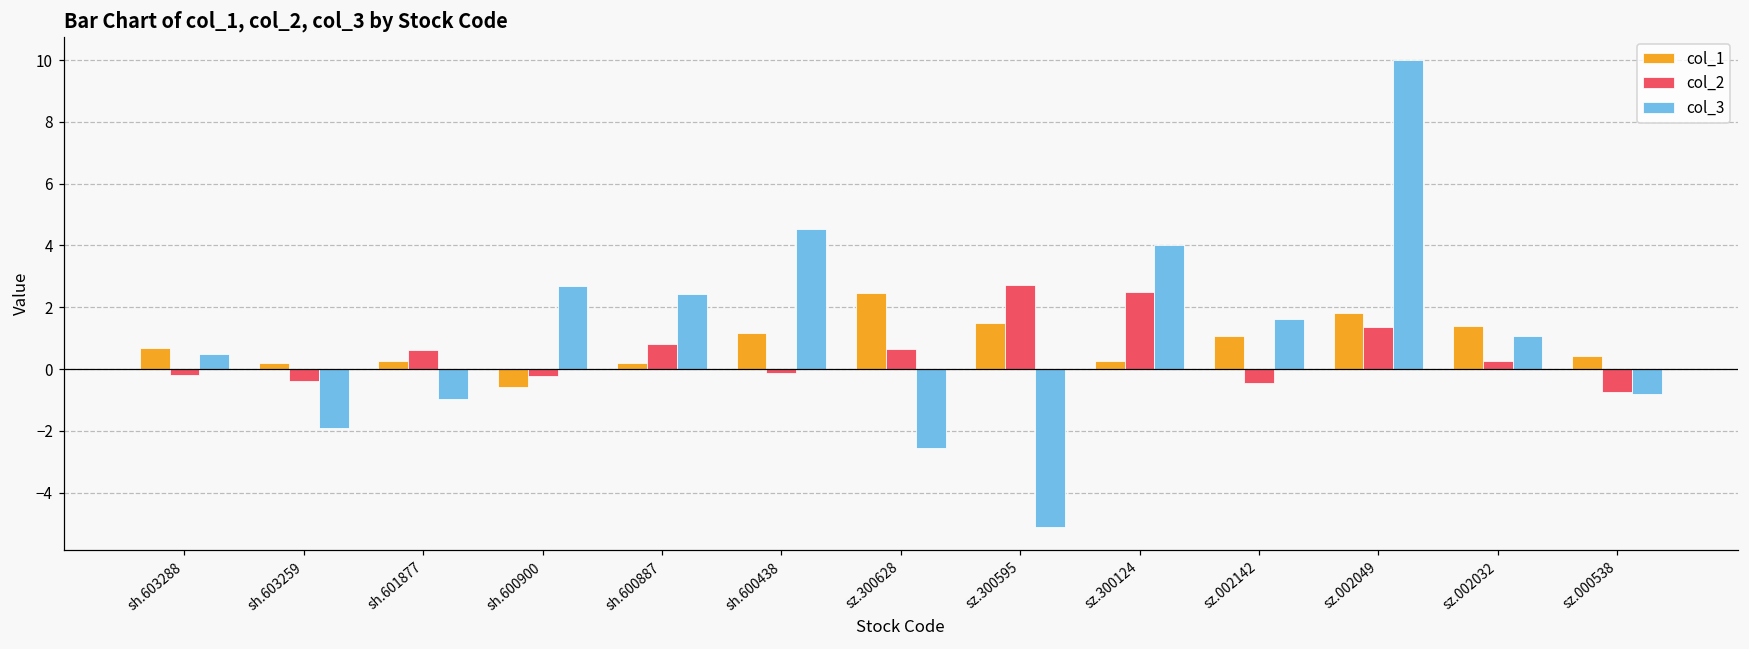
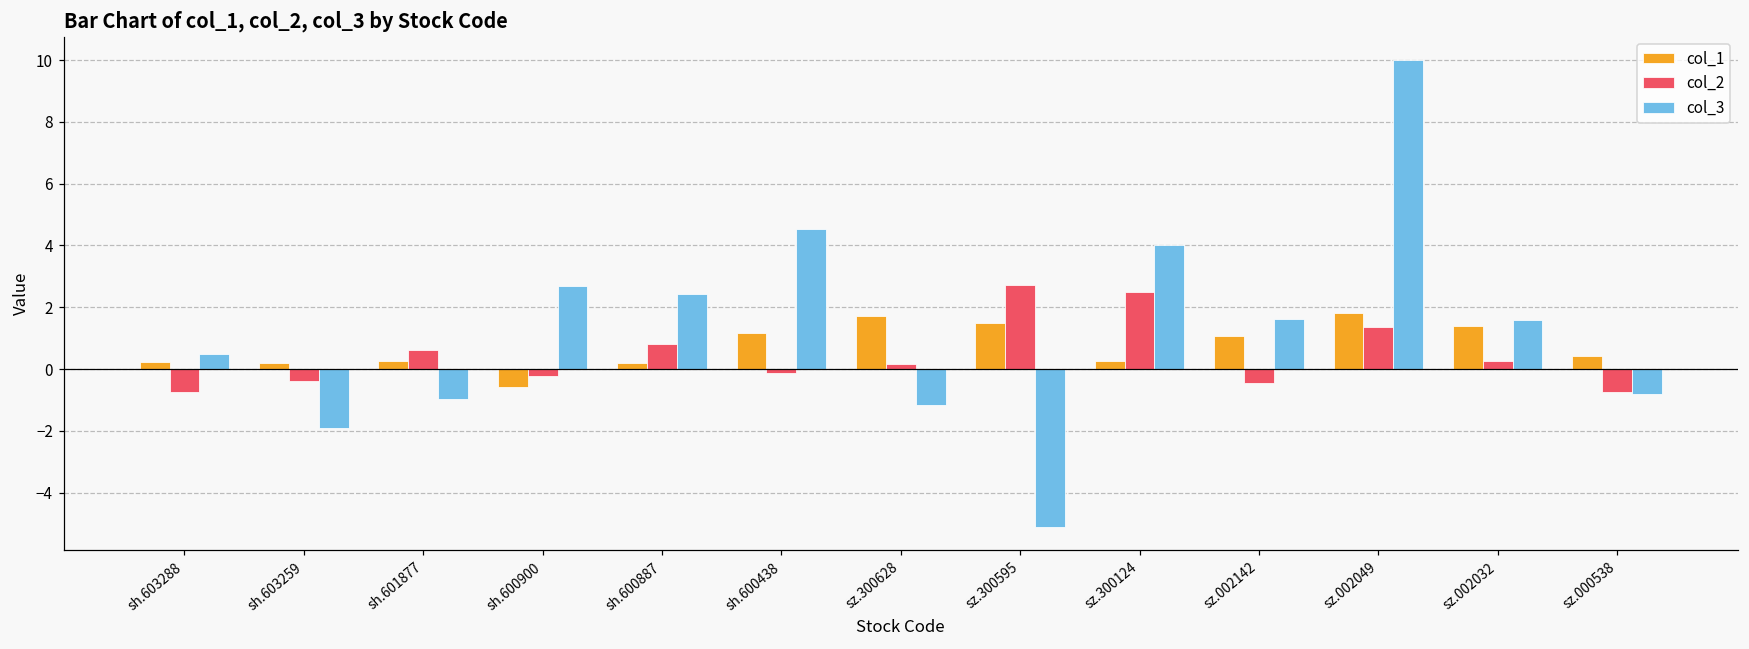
  {
    "col_1": {
-     "sh.603288": 0.7,
+     "sh.603288": 0.2,
      "sh.603259": 0.2,
      "sh.601877": 0.3,
      "sh.600900": -0.6,
      "sh.600887": 0.2,
      "sh.600438": 1.2,
-     "sz.300628": 2.5,
+     "sz.300628": 1.7,
      "sz.300595": 1.5,
      "sz.300124": 0.3,
      "sz.002142": 1.1,
      "sz.002049": 1.8,
      "sz.002032": 1.4,
      "sz.000538": 0.4
    },
    "col_2": {
-     "sh.603288": -0.2,
+     "sh.603288": -0.8,
      "sh.603259": -0.4,
      "sh.601877": 0.6,
      "sh.600900": -0.2,
      "sh.600887": 0.8,
      "sh.600438": -0.1,
-     "sz.300628": 0.6,
+     "sz.300628": 0.1,
      "sz.300595": 2.7,
      "sz.300124": 2.5,
      "sz.002142": -0.5,
      "sz.002049": 1.4,
      "sz.002032": 0.3,
      "sz.000538": -0.7
    },
    "col_3": {
      "sh.603288": 0.5,
      "sh.603259": -1.9,
      "sh.601877": -1.0,
      "sh.600900": 2.7,
      "sh.600887": 2.4,
      "sh.600438": 4.5,
-     "sz.300628": -2.5,
+     "sz.300628": -1.2,
      "sz.300595": -5.1,
      "sz.300124": 4.0,
      "sz.002142": 1.6,
      "sz.002049": 10.0,
-     "sz.002032": 1.1,
+     "sz.002032": 1.6,
      "sz.000538": -0.8
    }
  }
